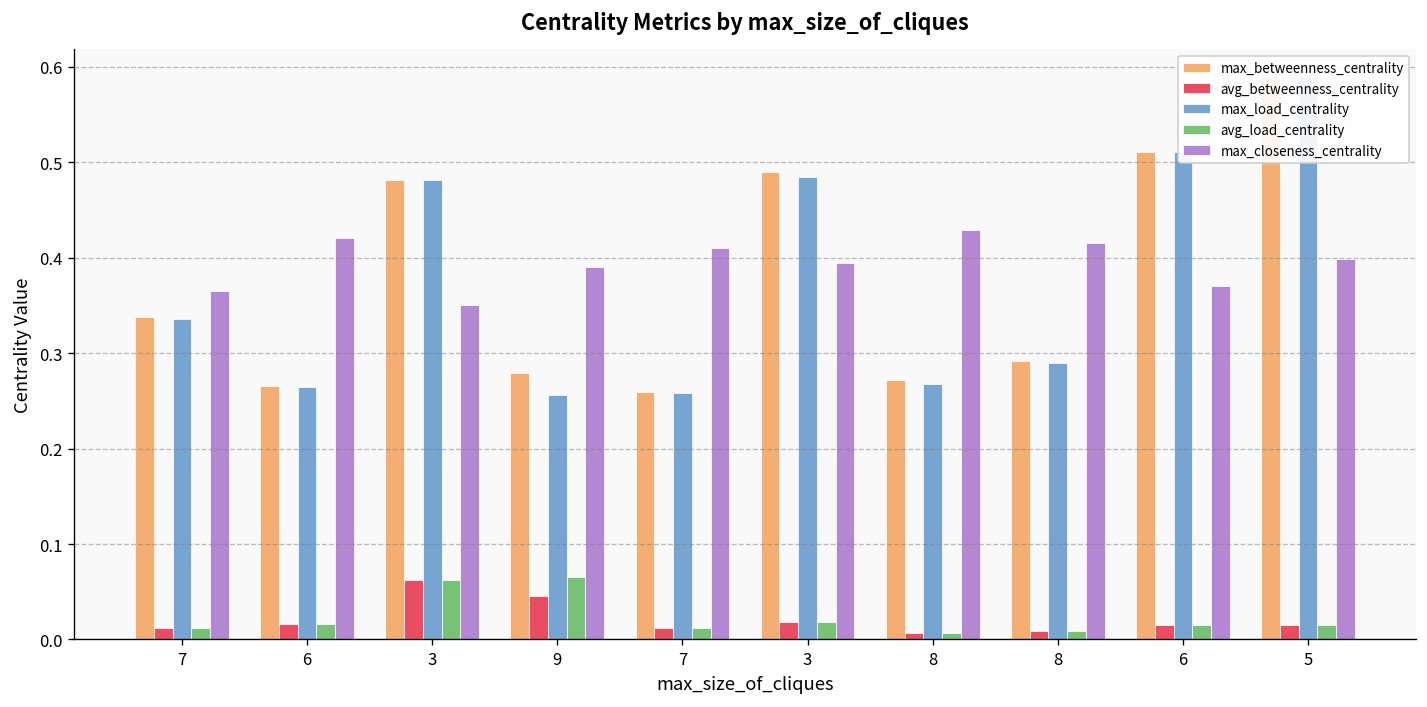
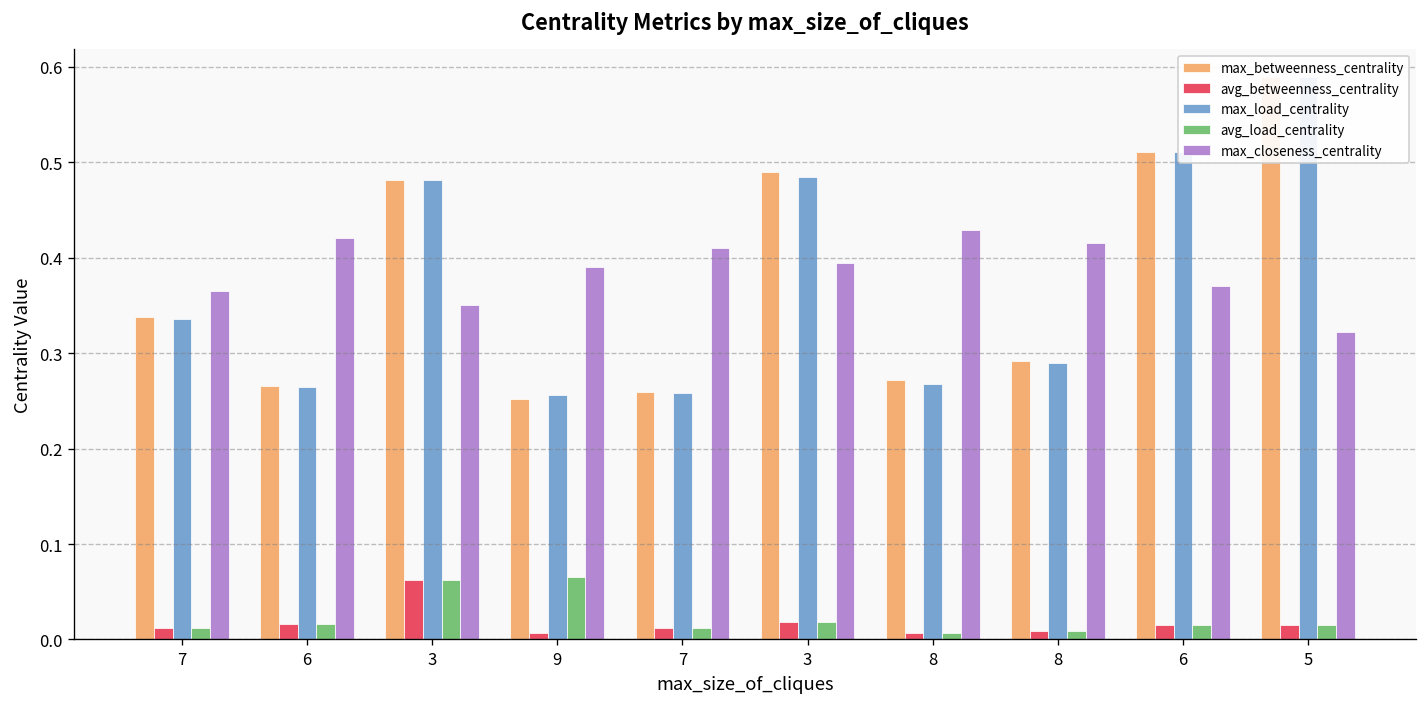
  {
    "max_betweenness_centrality": {
-     "9": 0.28
+     "9": 0.25
    },
    "avg_betweenness_centrality": {
-     "9": 0.05,
+     "9": 0.01,
      "5": 0.02
    },
    "max_load_centrality": {
      "9": 0.26
    },
    "avg_load_centrality": {
      "9": 0.07,
      "5": 0.02
    },
    "max_closeness_centrality": {
      "9": 0.39,
-     "5": 0.40
+     "5": 0.32
    }
  }
